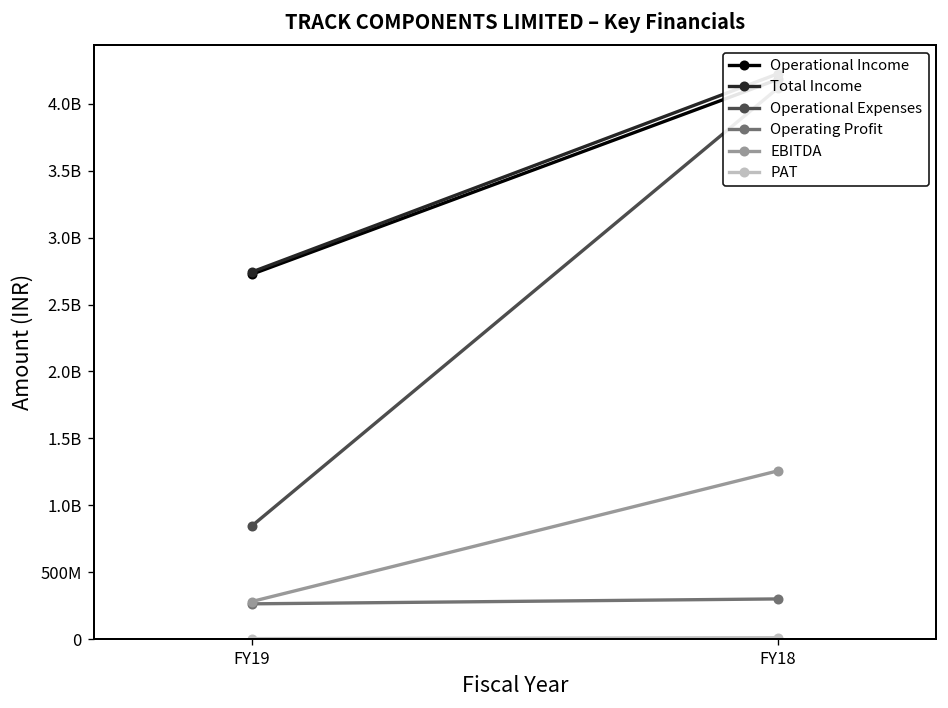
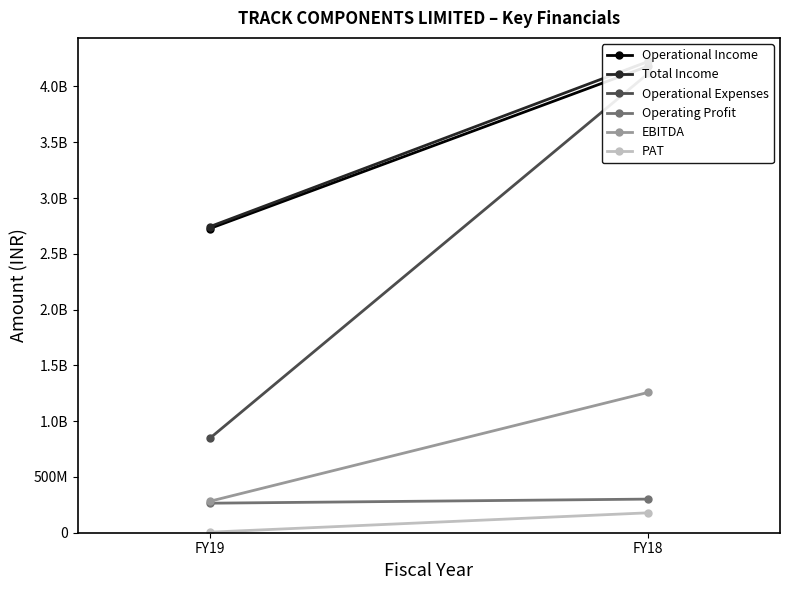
  {
    "Operational Expenses": {
      "FY19": 840000000
    },
    "Operating Profit": {
      "FY18": 300000000
    },
    "EBITDA": {
      "FY18": 1260000000
    },
    "PAT": {
      "FY19": 0,
-     "FY18": 10000000
+     "FY18": 180000000
    }
  }
